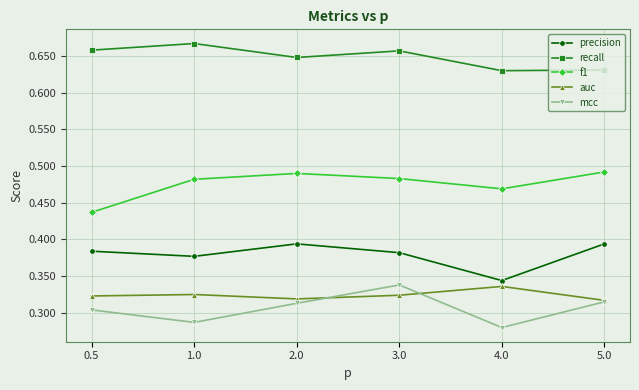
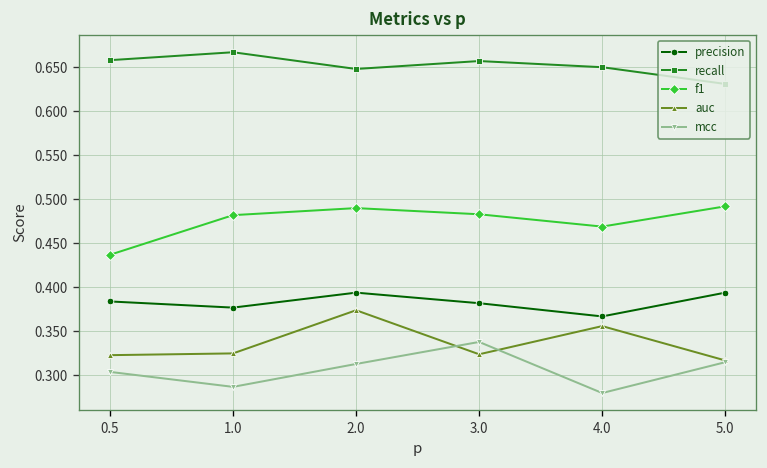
  {
    "precision": {
      "0.5": 0.38,
      "1.0": 0.38,
      "2.0": 0.39,
      "3.0": 0.38,
-     "4.0": 0.34,
+     "4.0": 0.37,
      "5.0": 0.39
    },
    "recall": {
      "0.5": 0.66,
      "1.0": 0.67,
      "2.0": 0.65,
      "3.0": 0.66,
-     "4.0": 0.63
+     "4.0": 0.65
    },
    "f1": {
      "0.5": 0.44,
      "1.0": 0.48,
      "2.0": 0.49,
      "3.0": 0.48,
      "4.0": 0.47,
      "5.0": 0.49
    },
    "auc": {
      "0.5": 0.32,
      "1.0": 0.33,
-     "2.0": 0.32,
+     "2.0": 0.37,
      "3.0": 0.32,
-     "4.0": 0.34
+     "4.0": 0.36
    },
    "mcc": {
      "0.5": 0.30,
      "1.0": 0.29,
      "2.0": 0.31,
      "3.0": 0.34,
      "4.0": 0.28
    }
  }
